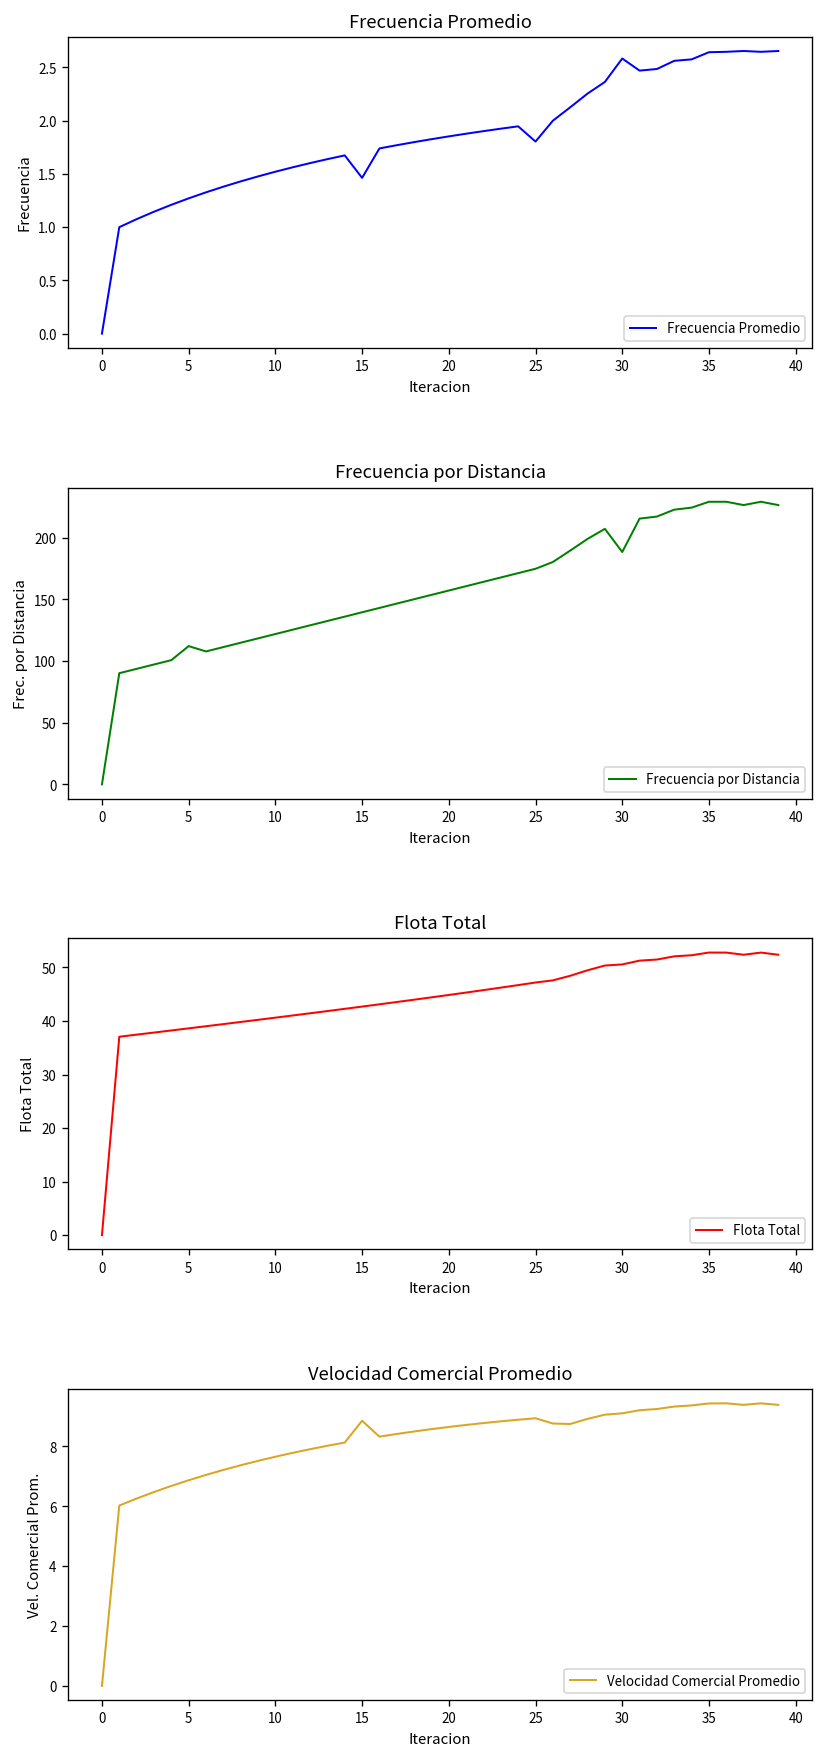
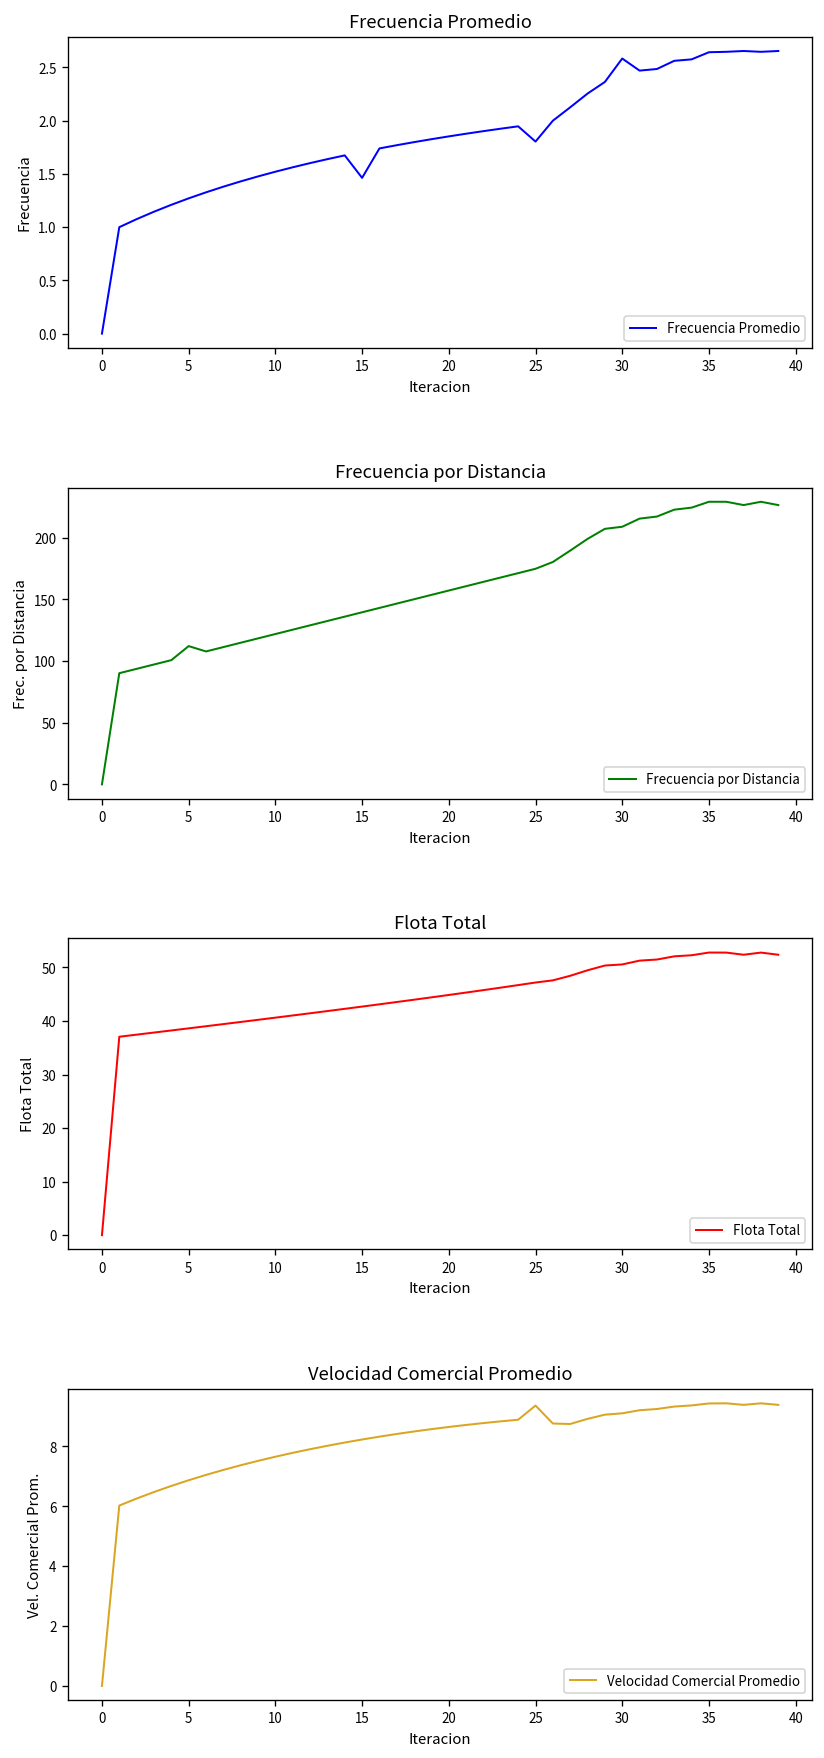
  {
    "Frecuencia Promedio": {
      "0": 0.0,
      "5": 1.3,
      "10": 1.5,
      "15": 1.5,
      "20": 1.9,
      "25": 1.8,
      "30": 2.6,
      "35": 2.6
    },
    "Frecuencia por Distancia": {
      "0": 0,
      "5": 112,
      "10": 122,
      "15": 140,
      "20": 157,
      "25": 175,
-     "30": 189,
+     "30": 209,
      "35": 229
    },
    "Flota Total": {
      "0": 0,
      "5": 39,
      "10": 41,
      "15": 43,
      "20": 45,
      "25": 47,
      "30": 51,
      "35": 53
    },
    "Velocidad Comercial Promedio": {
      "0": 0.0,
      "5": 6.9,
      "10": 7.7,
-     "15": 8.9,
+     "15": 8.2,
      "20": 8.7,
-     "25": 8.9,
+     "25": 9.4,
      "30": 9.1,
      "35": 9.4
    }
  }
